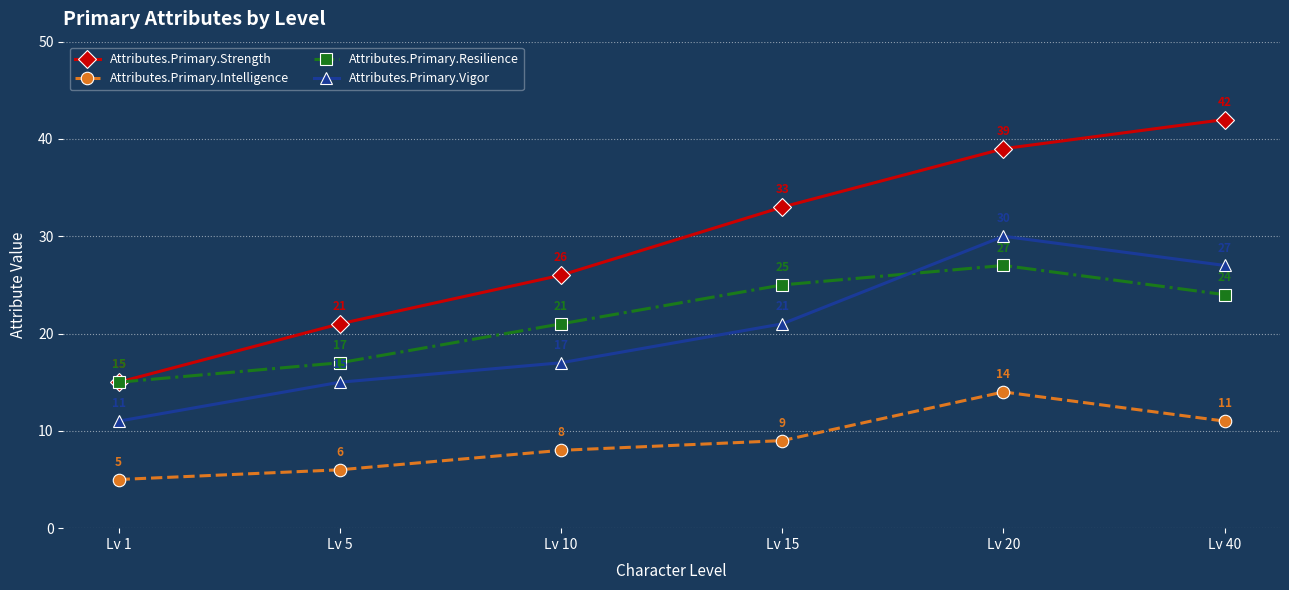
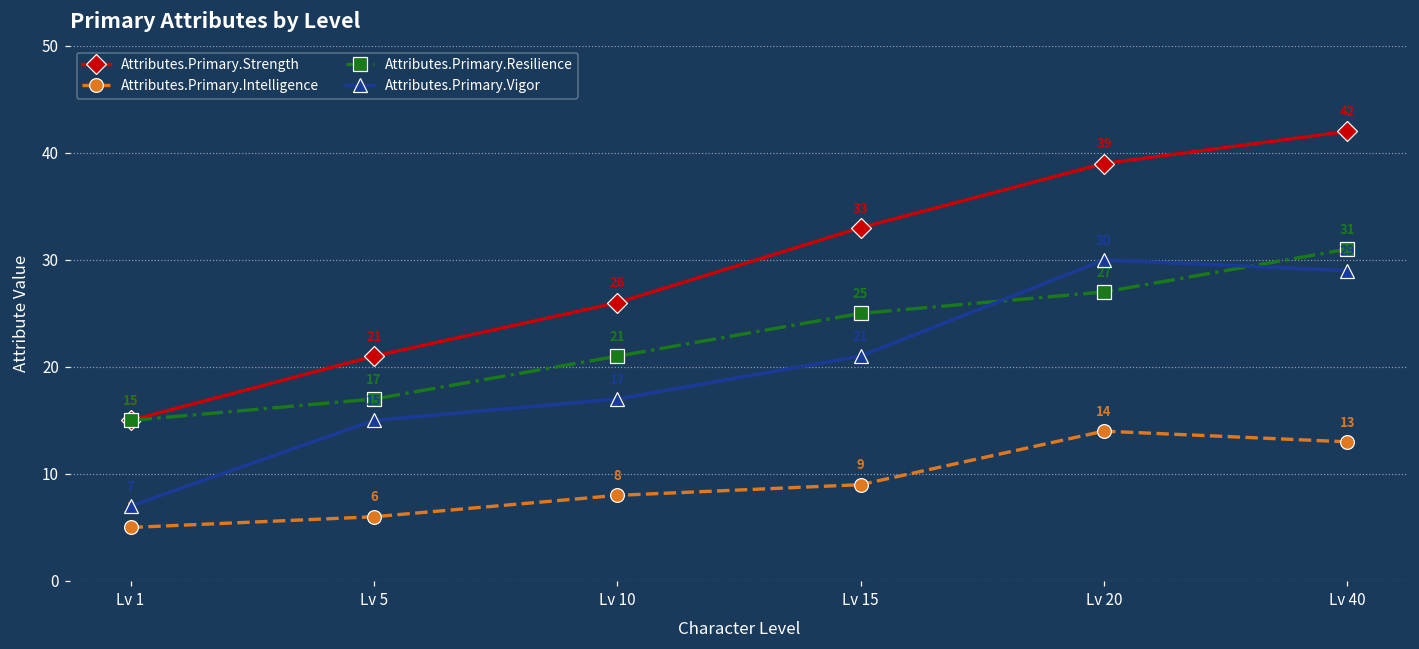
  {
    "Attributes.Primary.Strength": {
      "Lv 5": 21,
      "Lv 10": 26,
      "Lv 15": 33,
      "Lv 20": 39,
      "Lv 40": 42
    },
    "Attributes.Primary.Intelligence": {
      "Lv 1": 5,
      "Lv 5": 6,
      "Lv 10": 8,
      "Lv 15": 9,
      "Lv 20": 14,
-     "Lv 40": 11
+     "Lv 40": 13
    },
    "Attributes.Primary.Resilience": {
      "Lv 5": 17,
      "Lv 10": 21,
      "Lv 15": 25,
      "Lv 20": 27,
-     "Lv 40": 24
+     "Lv 40": 31
    },
    "Attributes.Primary.Vigor": {
-     "Lv 1": 11,
+     "Lv 1": 7,
      "Lv 10": 17,
      "Lv 15": 21,
      "Lv 20": 30,
-     "Lv 40": 27
+     "Lv 40": 29
    }
  }
